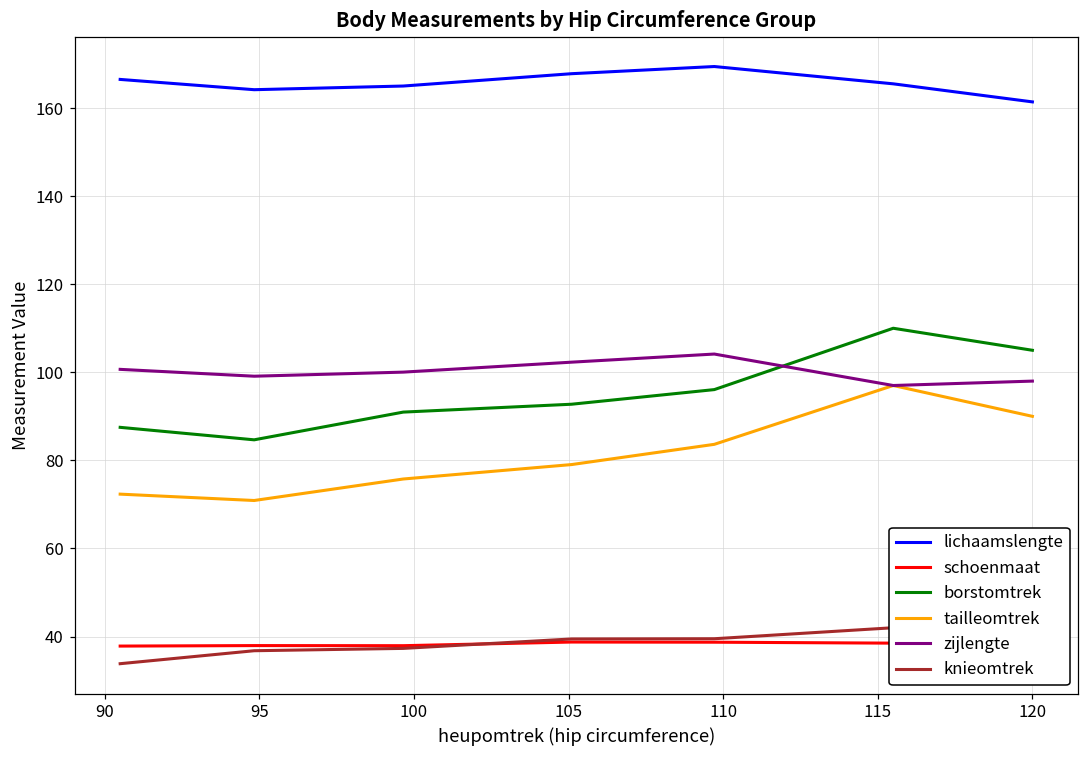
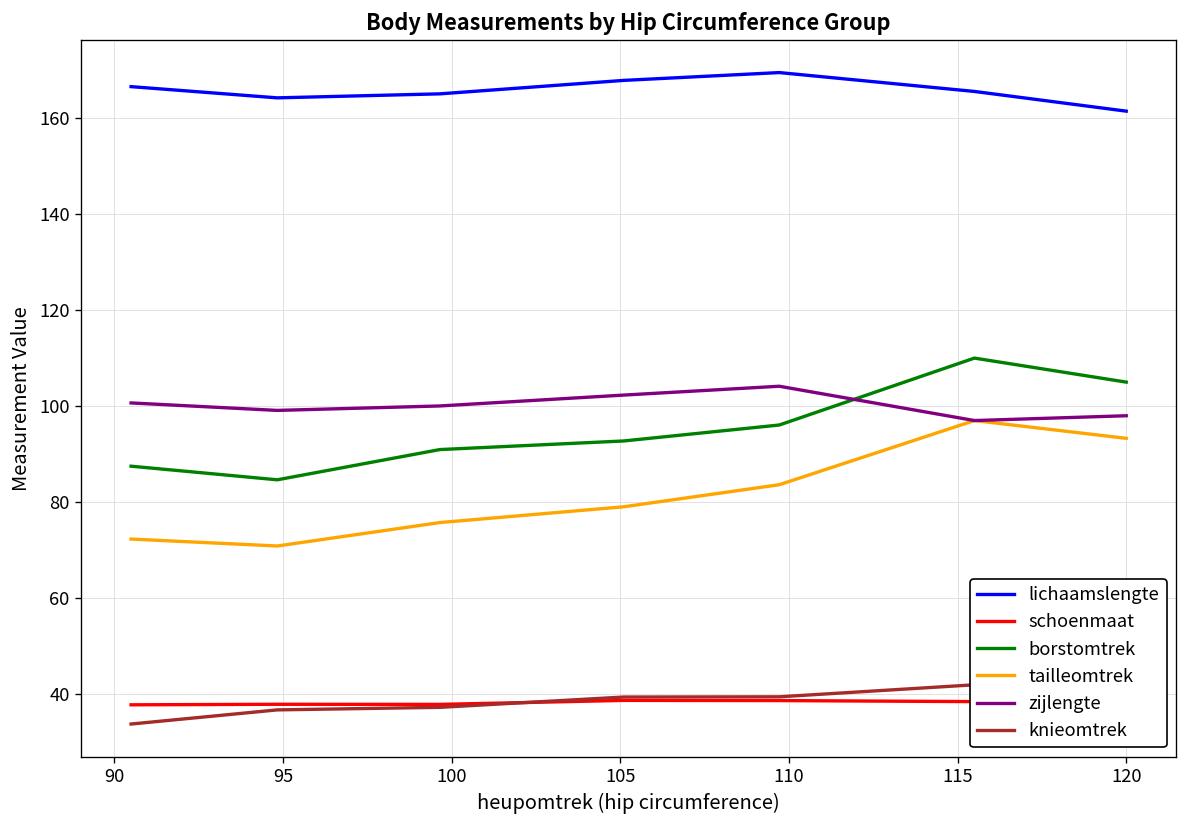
  {
    "lichaamslengte": {
      "120": 161
    },
    "borstomtrek": {
      "120": 105
    },
    "tailleomtrek": {
-     "120": 90
+     "120": 93
    },
    "zijlengte": {
      "120": 98
    }
  }
